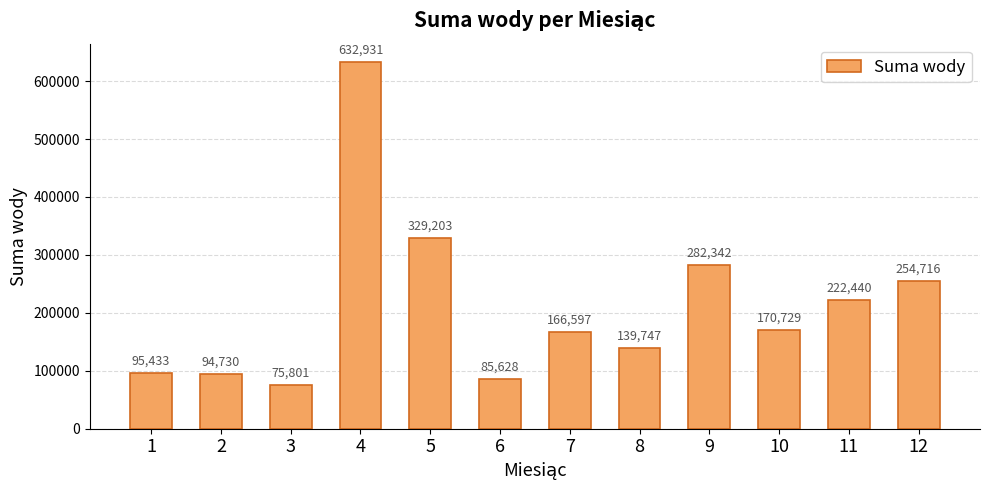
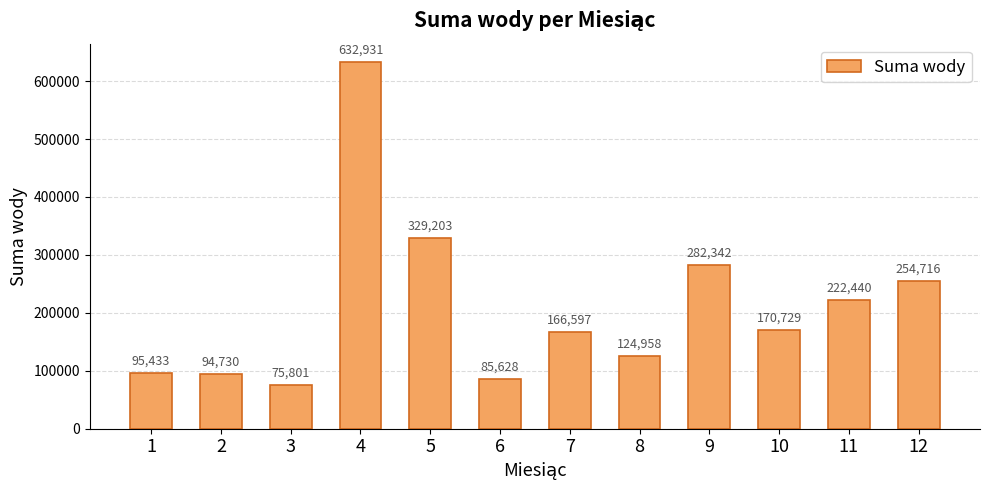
  {
    "1": "95,433",
    "2": "94,730",
    "3": "75,801",
    "4": "632,931",
    "5": "329,203",
    "6": "85,628",
    "7": "166,597",
-   "8": "139,747",
+   "8": "124,958",
    "9": "282,342",
    "10": "170,729",
    "11": "222,440",
    "12": "254,716"
  }
